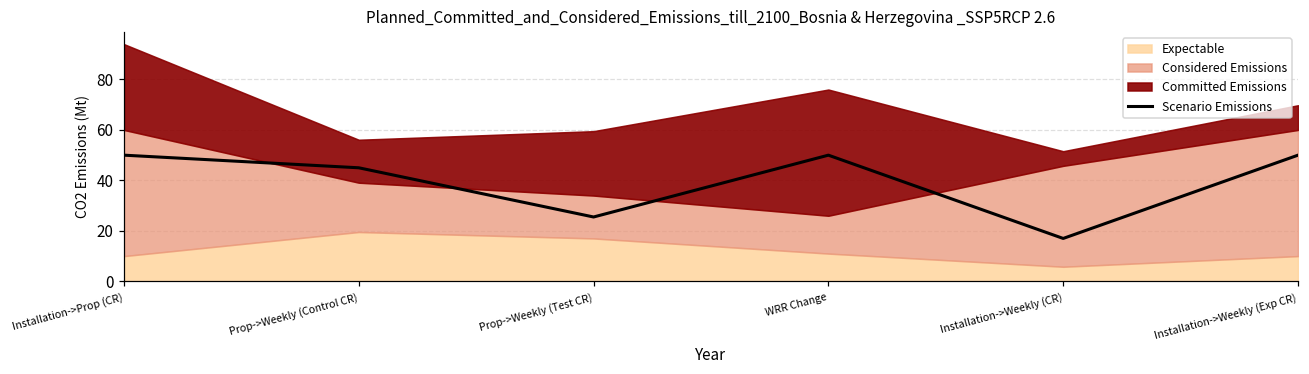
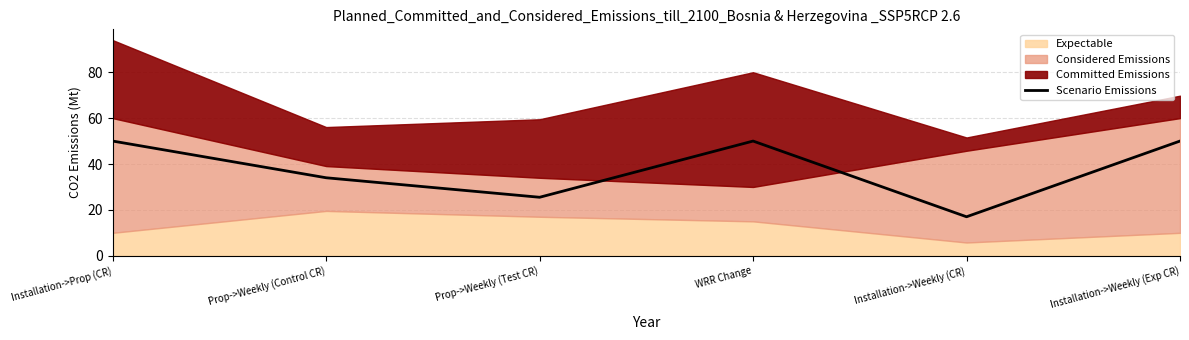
  {
    "Scenario Emissions": {
      "Installation->Prop (CR)": 50,
-     "Prop->Weekly (Control CR)": 45,
+     "Prop->Weekly (Control CR)": 34,
      "Prop->Weekly (Test CR)": 26,
      "WRR Change": 50,
      "Installation->Weekly (CR)": 17,
      "Installation->Weekly (Exp CR)": 50
    },
    "Expectable": {
      "Installation->Prop (CR)": 10,
      "Prop->Weekly (Control CR)": 20,
      "Prop->Weekly (Test CR)": 17,
-     "WRR Change": 11,
+     "WRR Change": 15,
      "Installation->Weekly (CR)": 6,
      "Installation->Weekly (Exp CR)": 10
    },
    "Considered Emissions": {
      "Installation->Prop (CR)": 50,
      "Prop->Weekly (Control CR)": 20,
      "Prop->Weekly (Test CR)": 17,
      "WRR Change": 15,
      "Installation->Weekly (CR)": 40,
      "Installation->Weekly (Exp CR)": 50
    },
    "Committed Emissions": {
      "Installation->Prop (CR)": 34,
      "Prop->Weekly (Control CR)": 17,
      "Prop->Weekly (Test CR)": 26,
      "WRR Change": 50,
      "Installation->Weekly (CR)": 6,
      "Installation->Weekly (Exp CR)": 10
    }
  }
